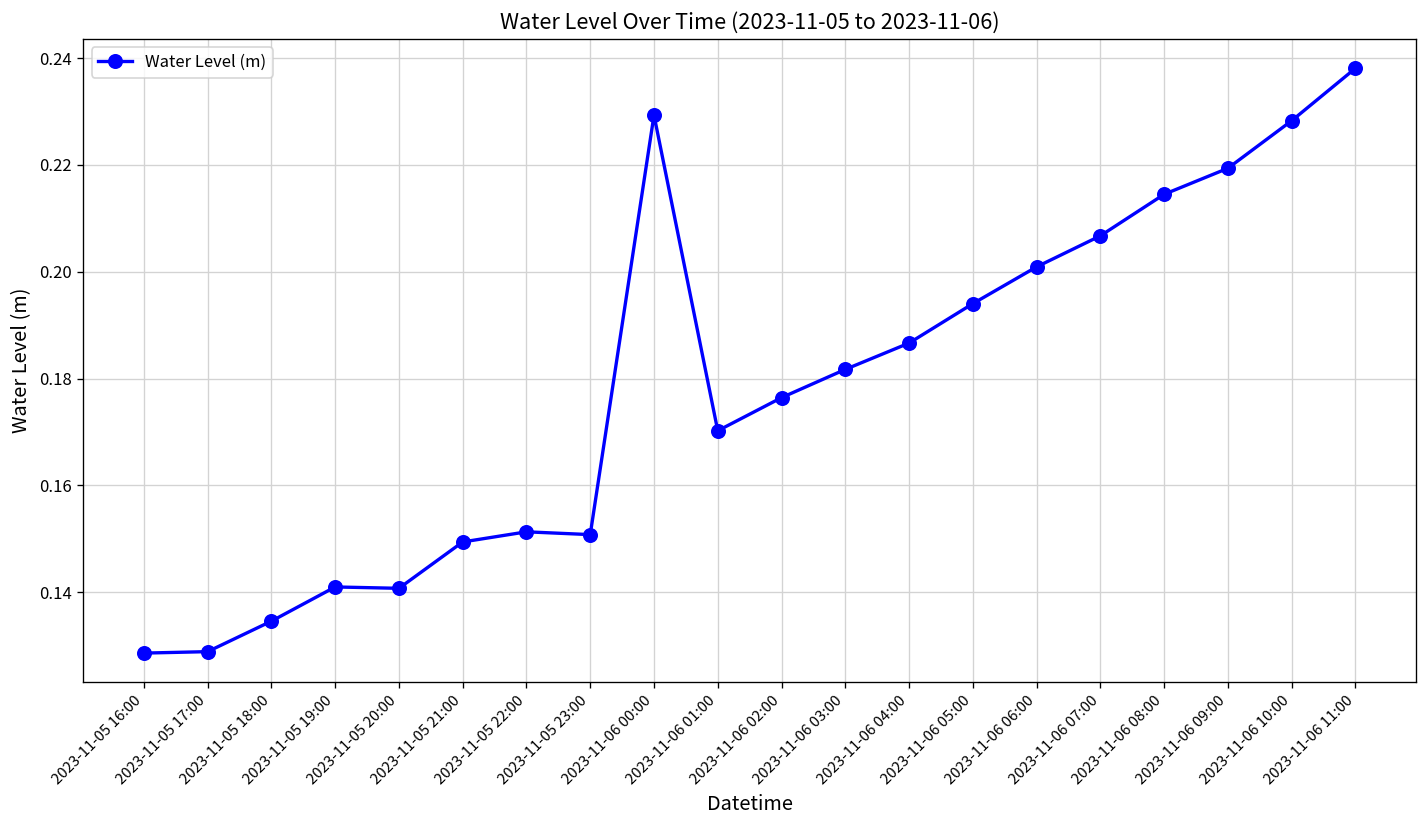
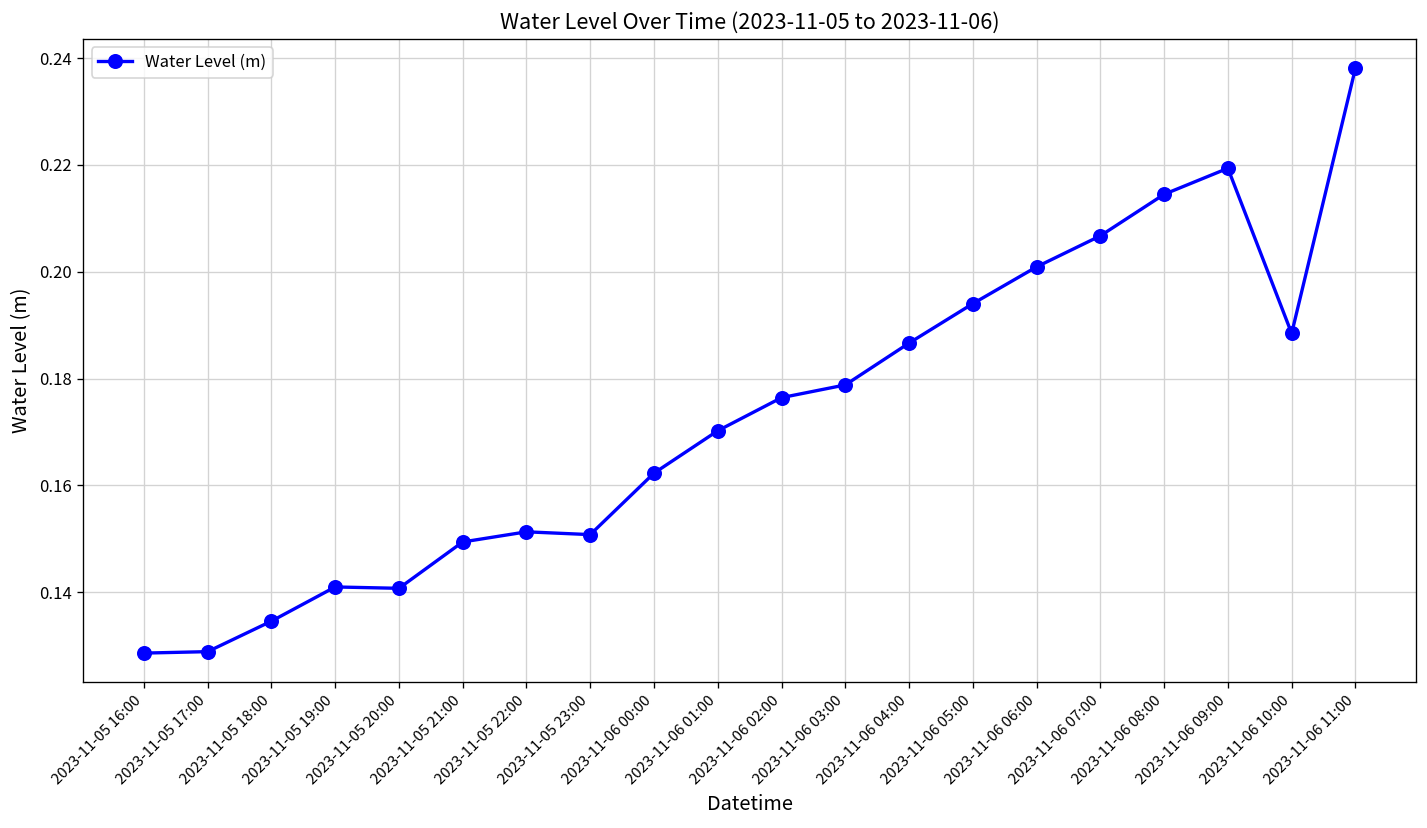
  {
    "2023-11-05 16:00": 0.129,
    "2023-11-05 17:00": 0.129,
    "2023-11-05 18:00": 0.135,
    "2023-11-05 19:00": 0.141,
    "2023-11-05 20:00": 0.141,
    "2023-11-05 21:00": 0.149,
    "2023-11-05 22:00": 0.151,
    "2023-11-05 23:00": 0.151,
-   "2023-11-06 00:00": 0.229,
+   "2023-11-06 00:00": 0.162,
    "2023-11-06 01:00": 0.170,
    "2023-11-06 02:00": 0.176,
-   "2023-11-06 03:00": 0.182,
+   "2023-11-06 03:00": 0.179,
    "2023-11-06 04:00": 0.187,
    "2023-11-06 05:00": 0.194,
    "2023-11-06 06:00": 0.201,
    "2023-11-06 07:00": 0.207,
    "2023-11-06 08:00": 0.215,
    "2023-11-06 09:00": 0.219,
-   "2023-11-06 10:00": 0.228,
+   "2023-11-06 10:00": 0.188,
    "2023-11-06 11:00": 0.238
  }
